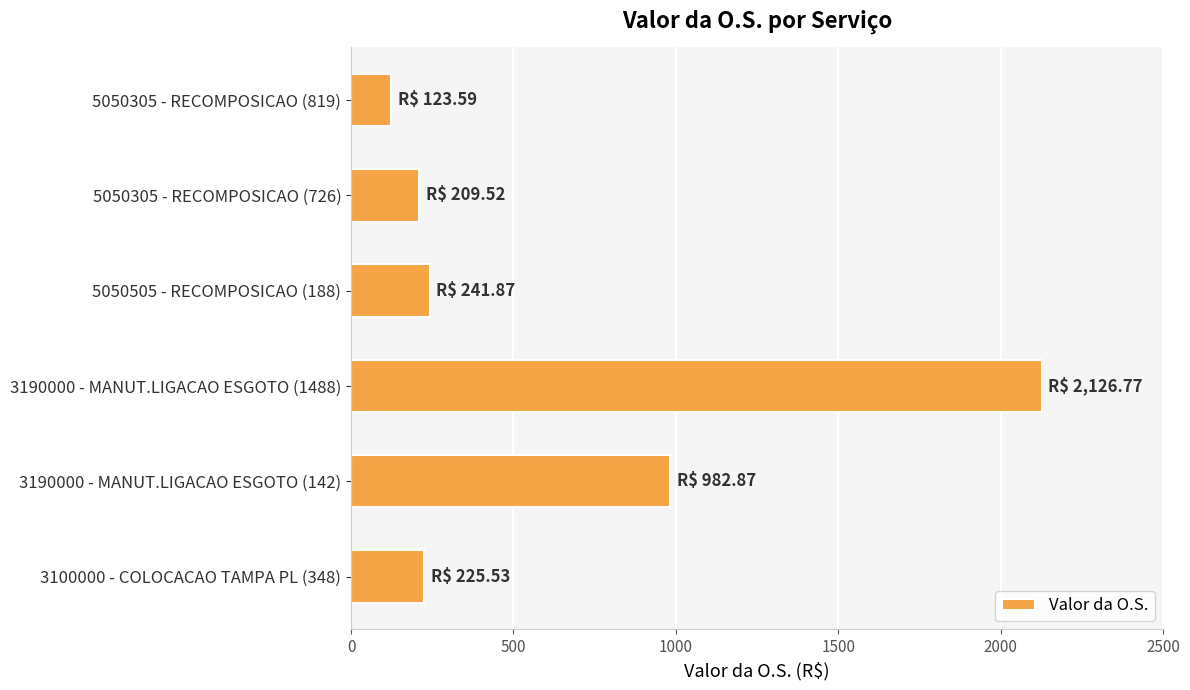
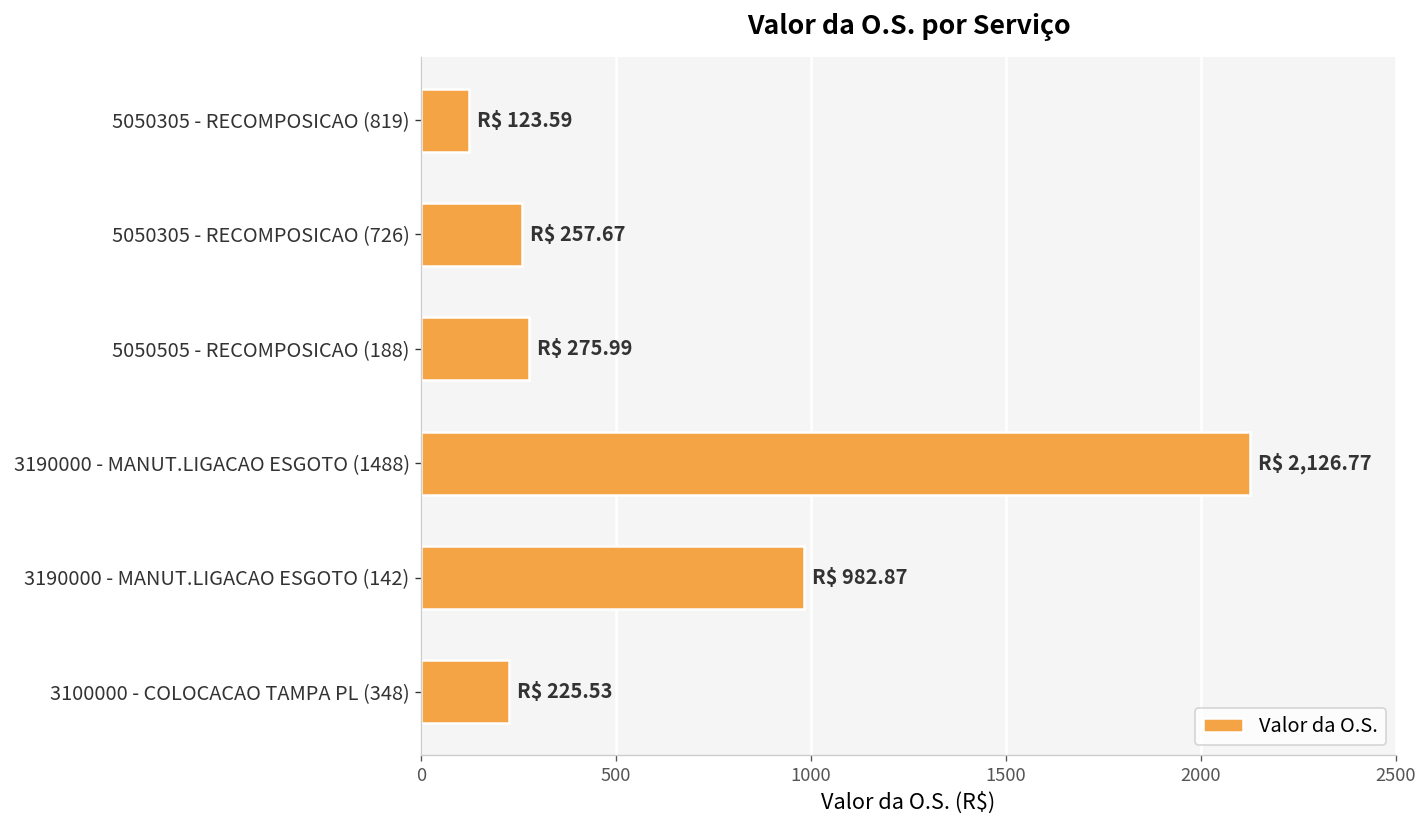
  {
    "5050305 - RECOMPOSICAO (819)": "123.59",
-   "5050305 - RECOMPOSICAO (726)": "209.52",
-   "5050505 - RECOMPOSICAO (188)": "241.87",
+   "5050305 - RECOMPOSICAO (726)": "257.67",
+   "5050505 - RECOMPOSICAO (188)": "275.99",
    "3190000 - MANUT.LIGACAO ESGOTO (1488)": "2,126.77",
    "3190000 - MANUT.LIGACAO ESGOTO (142)": "982.87",
    "3100000 - COLOCACAO TAMPA PL (348)": "225.53"
  }
